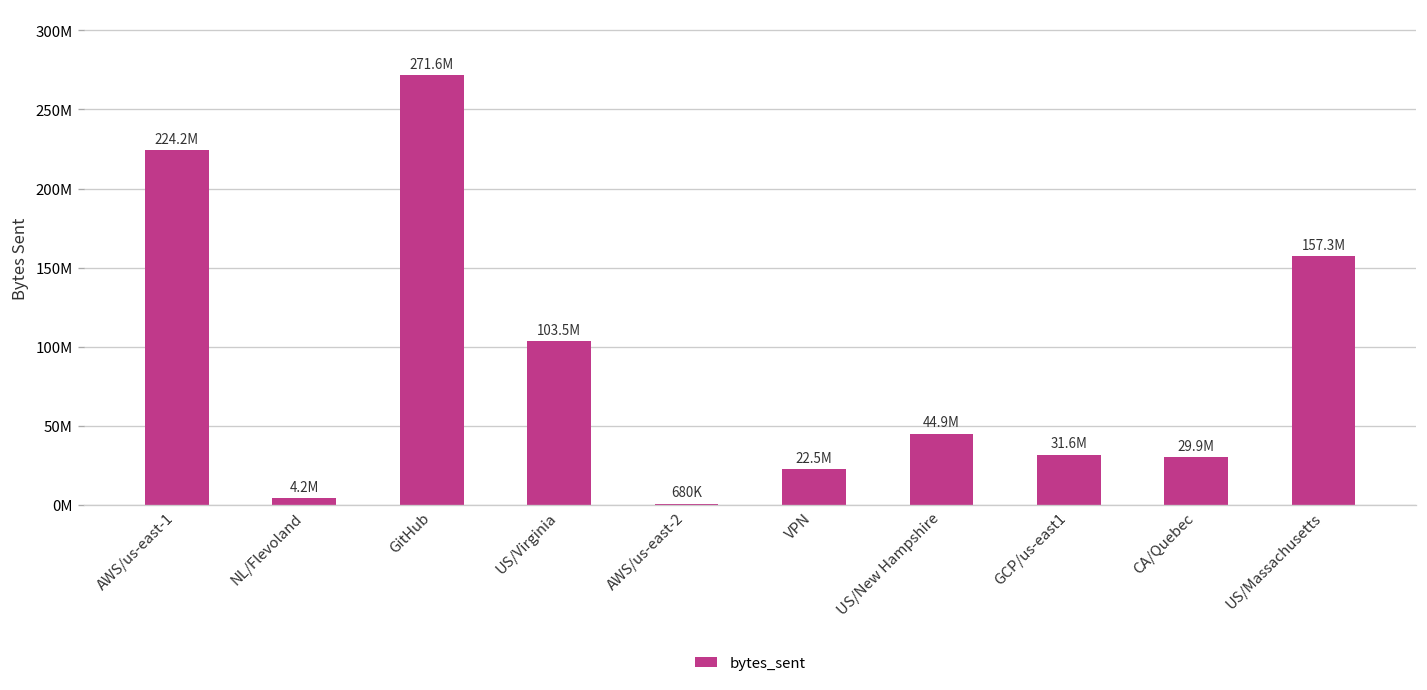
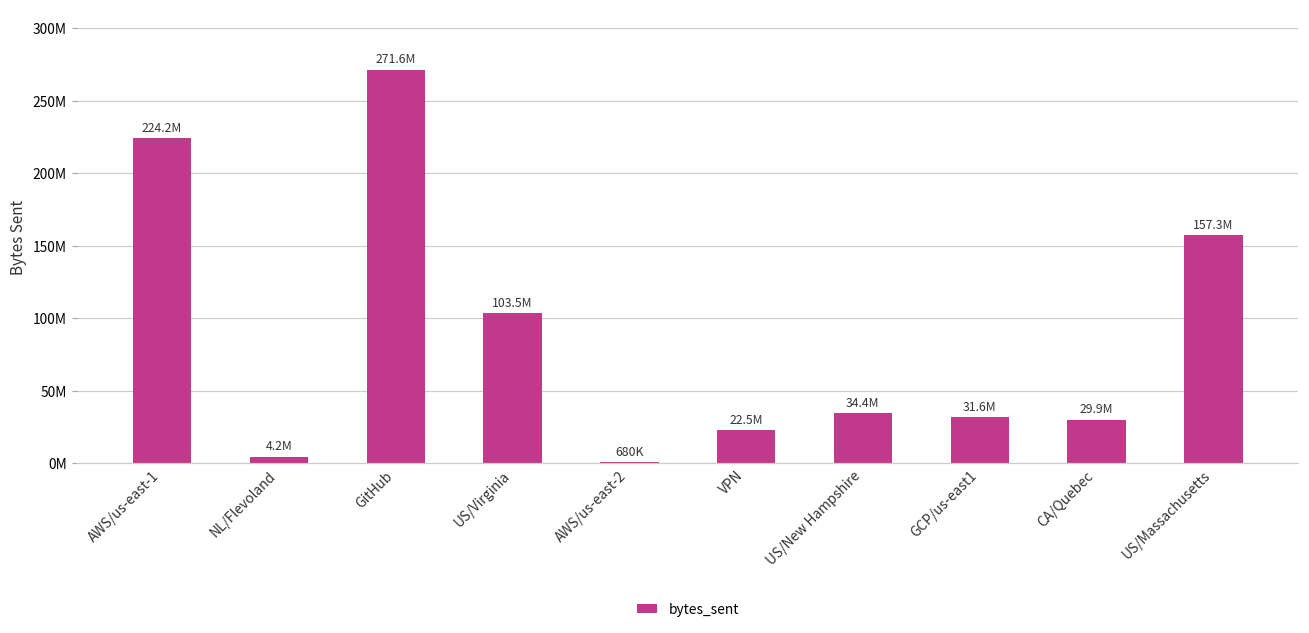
  {
    "AWS/us-east-1": "224.2M",
    "NL/Flevoland": "4.2M",
    "GitHub": "271.6M",
    "US/Virginia": "103.5M",
    "AWS/us-east-2": "680K",
    "VPN": "22.5M",
-   "US/New Hampshire": "44.9M",
+   "US/New Hampshire": "34.4M",
    "GCP/us-east1": "31.6M",
    "CA/Quebec": "29.9M",
    "US/Massachusetts": "157.3M"
  }
